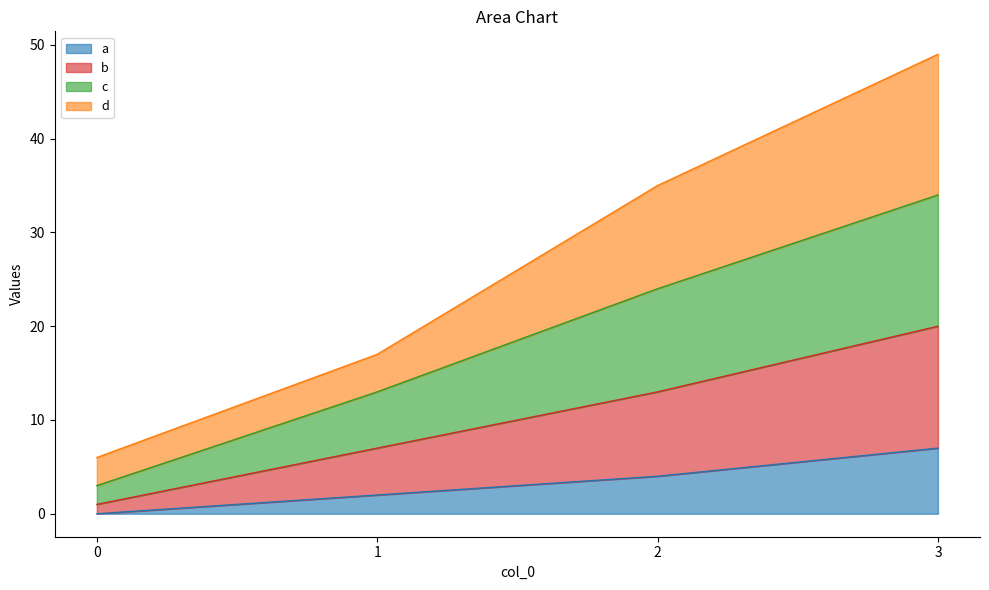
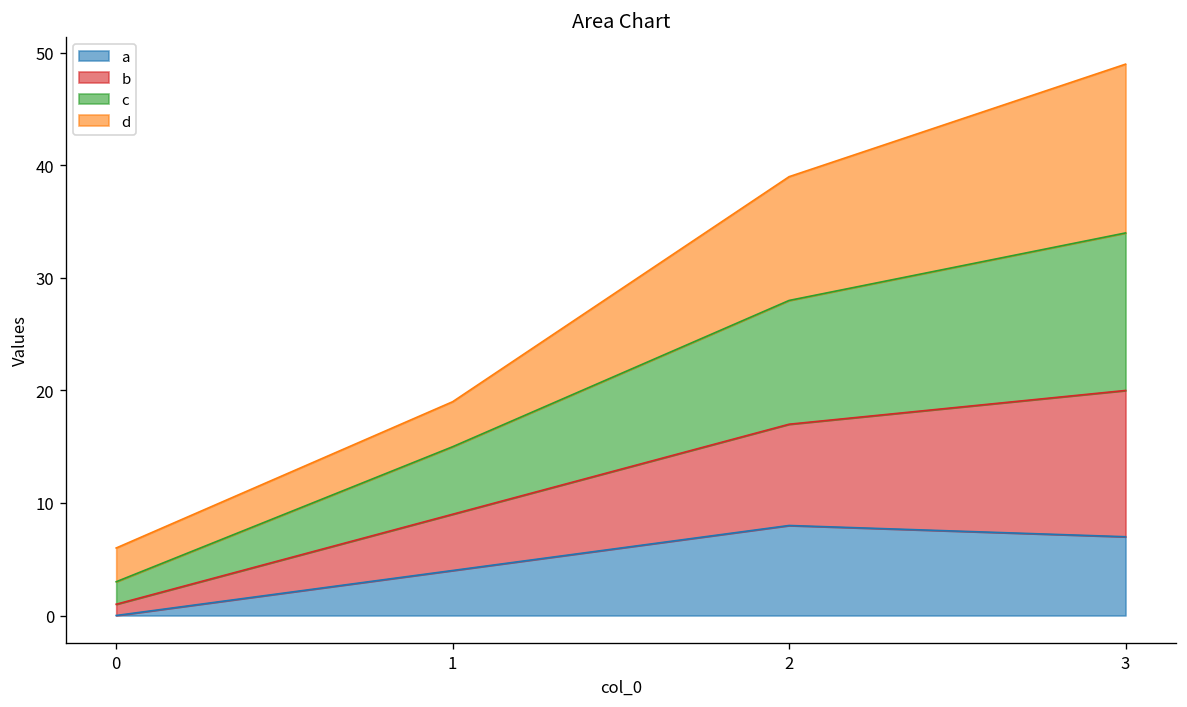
  {
    "a": {
      "0": 0,
-     "1": 2,
-     "2": 4,
+     "1": 4,
+     "2": 8,
      "3": 7
    },
    "b": {
      "0": 1,
      "1": 5,
      "2": 9,
      "3": 13
    },
    "c": {
      "0": 2,
      "1": 6,
      "2": 11,
      "3": 14
    },
    "d": {
      "0": 3,
      "1": 4,
      "2": 11,
      "3": 15
    }
  }
